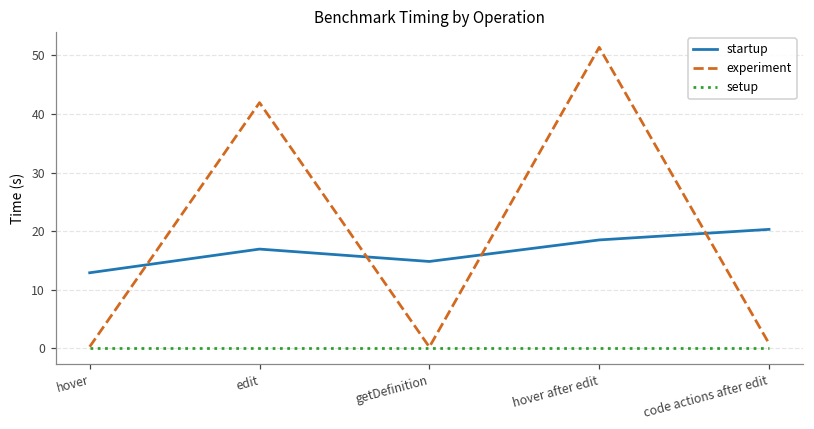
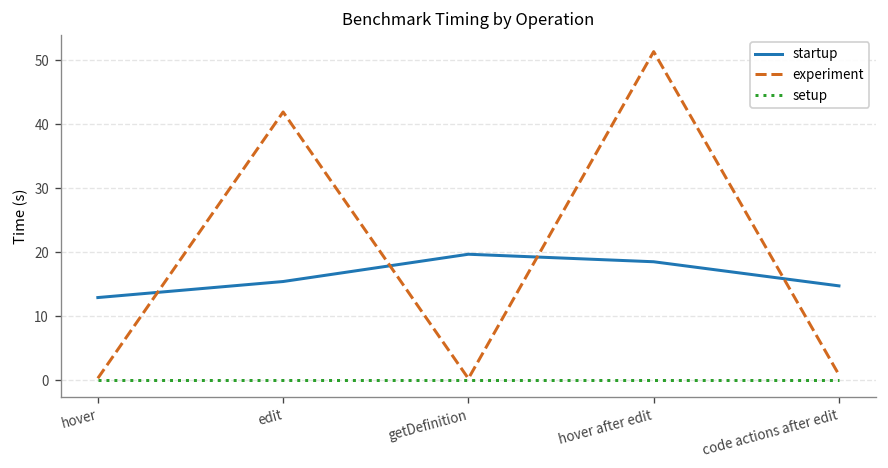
  {
    "startup": {
      "hover": 13,
-     "edit": 17,
-     "getDefinition": 15,
+     "edit": 15,
+     "getDefinition": 20,
      "hover after edit": 19,
-     "code actions after edit": 20
+     "code actions after edit": 15
    },
    "experiment": {
      "edit": 42,
      "hover after edit": 51,
      "code actions after edit": 1
    },
    "setup": {
      "edit": 0,
      "hover after edit": 0,
      "code actions after edit": 0
    }
  }
